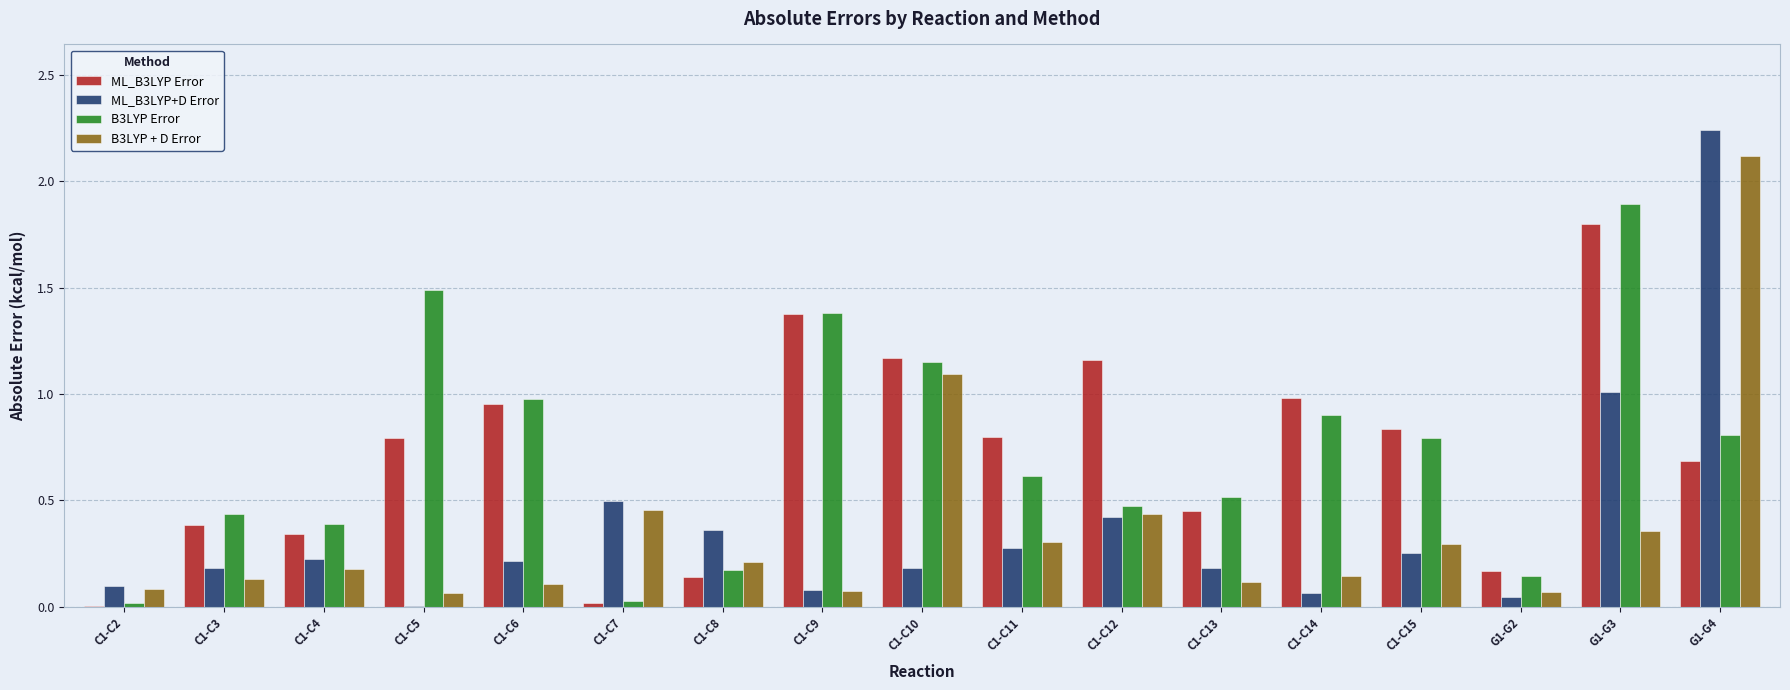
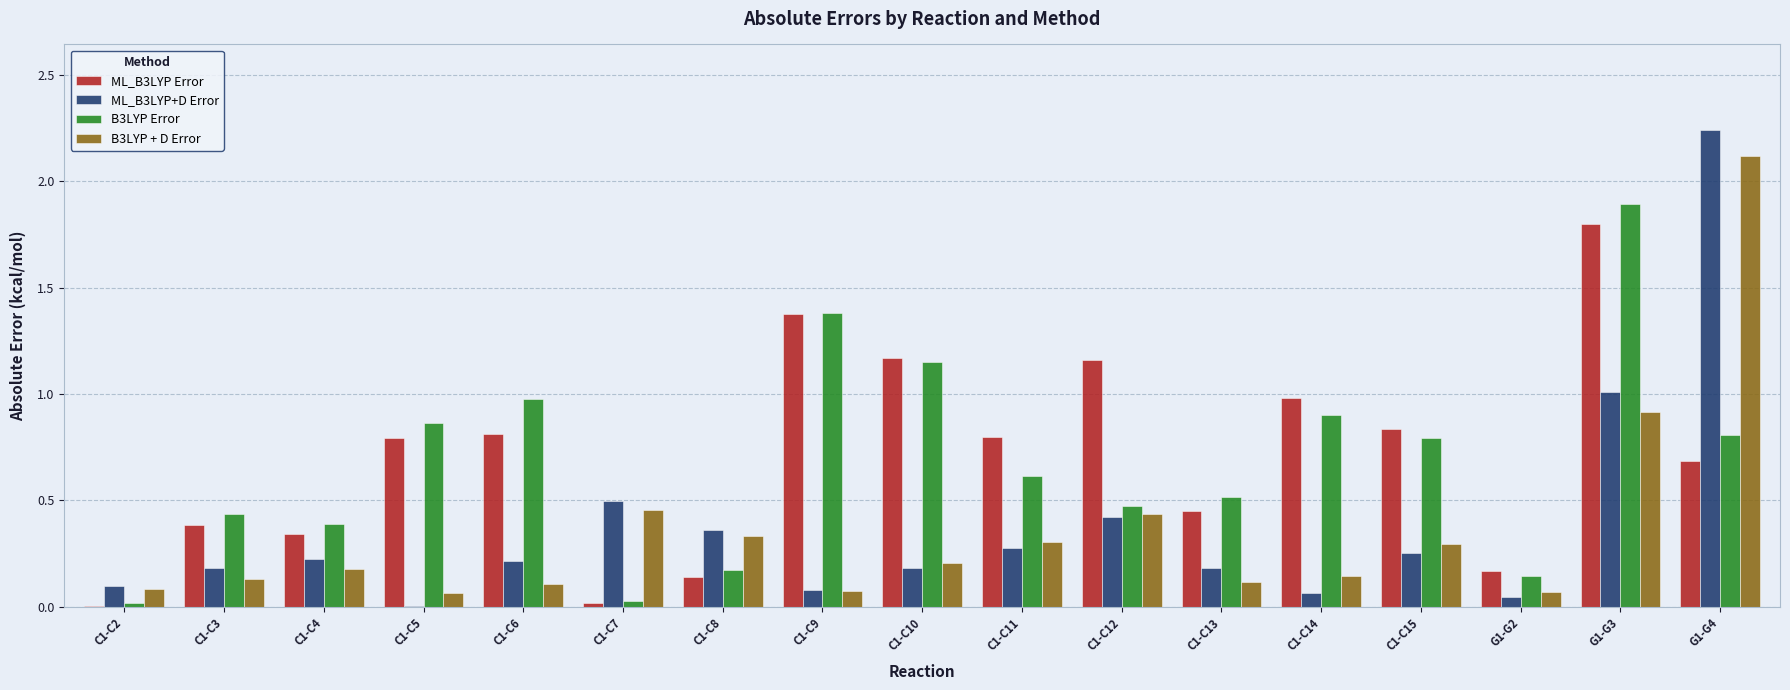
  {
    "ML_B3LYP Error": {
      "C1-C3": 0.38,
      "C1-C4": 0.34,
      "C1-C5": 0.80,
-     "C1-C6": 0.95,
+     "C1-C6": 0.81,
      "C1-C7": 0.02,
      "C1-C8": 0.14,
      "C1-C9": 1.38,
      "C1-C10": 1.17,
      "C1-C11": 0.80,
      "C1-C12": 1.16,
      "C1-C13": 0.45,
      "C1-C14": 0.98,
      "C1-C15": 0.84,
      "G1-G2": 0.17,
      "G1-G3": 1.80,
      "G1-G4": 0.68
    },
    "ML_B3LYP+D Error": {
      "C1-C2": 0.10,
      "C1-C3": 0.18,
      "C1-C4": 0.23,
      "C1-C6": 0.21,
      "C1-C7": 0.50,
      "C1-C8": 0.36,
      "C1-C9": 0.08,
      "C1-C10": 0.18,
      "C1-C11": 0.28,
      "C1-C12": 0.42,
      "C1-C13": 0.18,
      "C1-C14": 0.07,
      "C1-C15": 0.25,
      "G1-G2": 0.05,
      "G1-G3": 1.01,
      "G1-G4": 2.24
    },
    "B3LYP Error": {
      "C1-C2": 0.02,
      "C1-C3": 0.44,
      "C1-C4": 0.39,
-     "C1-C5": 1.49,
+     "C1-C5": 0.86,
      "C1-C6": 0.98,
      "C1-C7": 0.03,
      "C1-C8": 0.17,
      "C1-C9": 1.38,
      "C1-C10": 1.15,
      "C1-C11": 0.62,
      "C1-C12": 0.47,
      "C1-C13": 0.52,
      "C1-C14": 0.90,
      "C1-C15": 0.79,
      "G1-G2": 0.14,
      "G1-G3": 1.89,
      "G1-G4": 0.81
    },
    "B3LYP + D Error": {
      "C1-C2": 0.08,
      "C1-C3": 0.13,
      "C1-C4": 0.18,
      "C1-C5": 0.06,
      "C1-C6": 0.11,
      "C1-C7": 0.45,
-     "C1-C8": 0.21,
+     "C1-C8": 0.33,
      "C1-C9": 0.07,
-     "C1-C10": 1.09,
+     "C1-C10": 0.20,
      "C1-C11": 0.30,
      "C1-C12": 0.44,
      "C1-C13": 0.12,
      "C1-C14": 0.15,
      "C1-C15": 0.30,
      "G1-G2": 0.07,
-     "G1-G3": 0.36,
+     "G1-G3": 0.92,
      "G1-G4": 2.12
    }
  }
